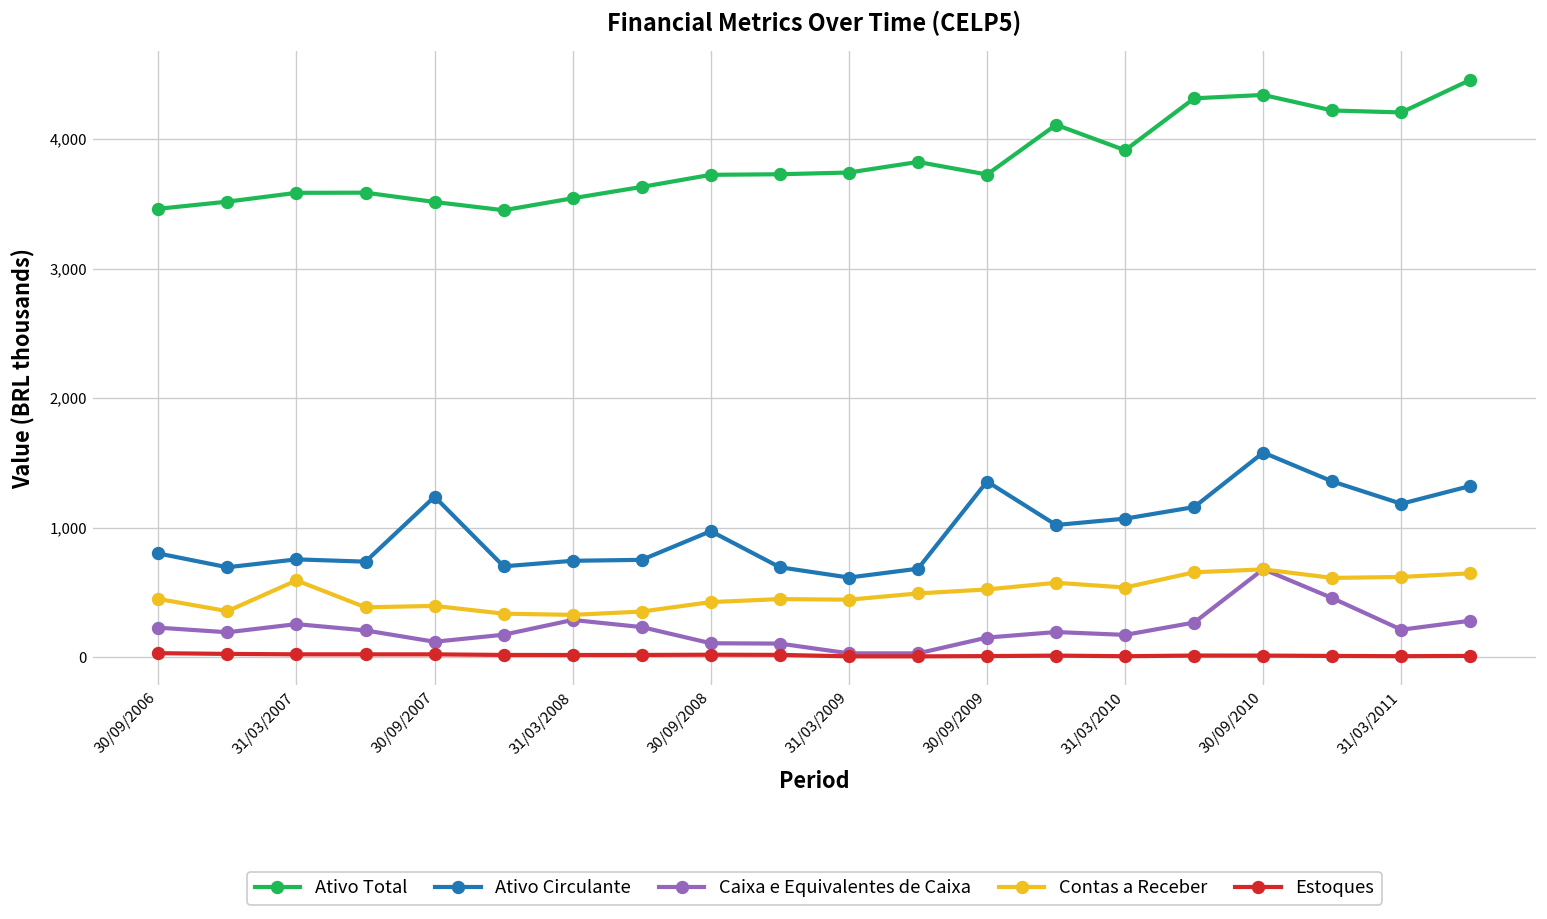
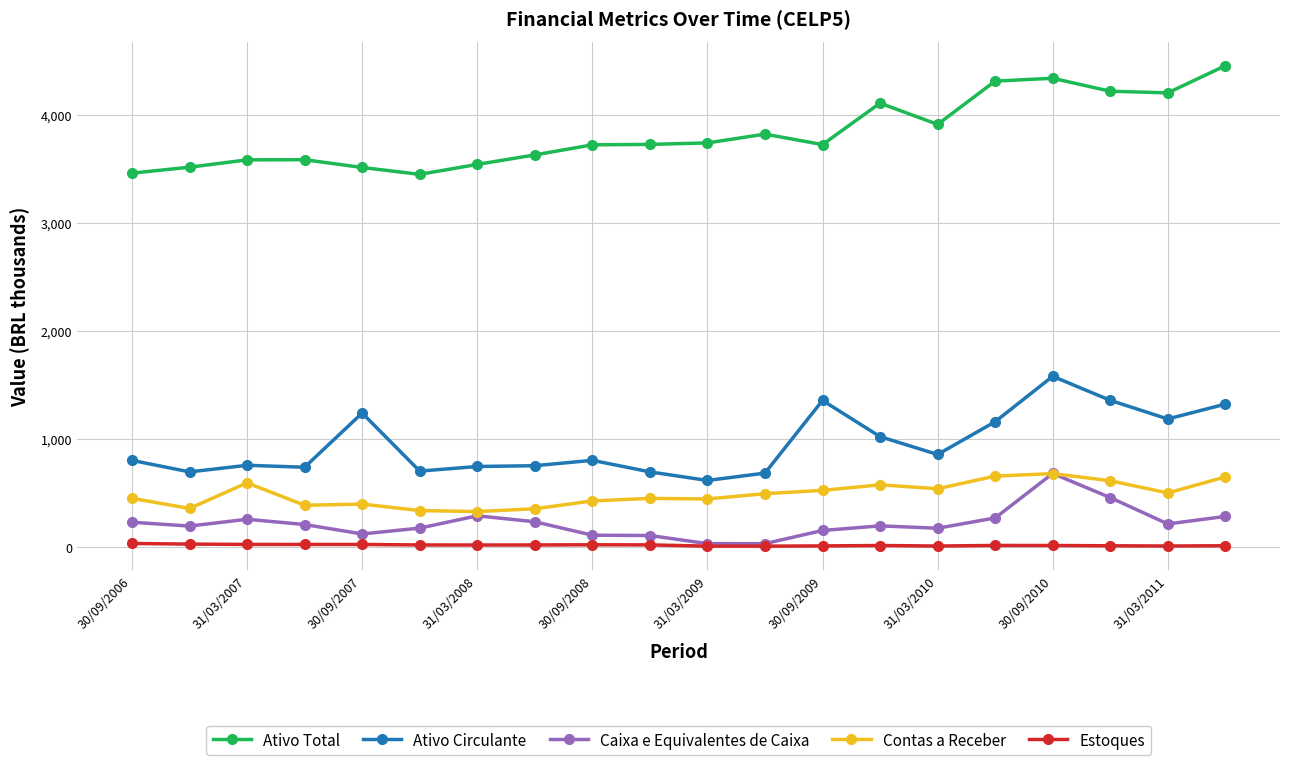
  {
    "Ativo Total": {
      "30/09/2006": "3,460",
      "31/03/2007": "3,580",
      "30/09/2007": "3,510",
      "31/03/2008": "3,540",
      "30/09/2008": "3,720",
      "31/03/2009": "3,740",
      "30/09/2009": "3,730",
      "31/03/2010": "3,910",
      "30/09/2010": "4,340",
      "31/03/2011": "4,200"
    },
    "Ativo Circulante": {
      "30/09/2006": "800",
      "31/03/2007": "760",
      "30/09/2007": "1,240",
      "31/03/2008": "750",
-     "30/09/2008": "970",
+     "30/09/2008": "800",
      "31/03/2009": "620",
      "30/09/2009": "1,360",
-     "31/03/2010": "1,070",
+     "31/03/2010": "860",
      "30/09/2010": "1,580",
      "31/03/2011": "1,190"
    },
    "Caixa e Equivalentes de Caixa": {
      "30/09/2006": "230",
      "31/03/2007": "260",
      "30/09/2007": "120",
      "31/03/2008": "290",
      "30/09/2008": "110",
      "30/09/2009": "150",
      "31/03/2010": "170",
      "31/03/2011": "210"
    },
    "Contas a Receber": {
      "30/09/2006": "450",
      "31/03/2007": "590",
      "30/09/2007": "400",
      "31/03/2008": "330",
      "30/09/2008": "430",
      "31/03/2009": "440",
      "30/09/2009": "520",
      "31/03/2010": "540",
-     "31/03/2011": "620"
+     "31/03/2011": "500"
    },
    "Estoques": {
      "30/09/2006": "30",
      "31/03/2007": "20",
      "30/09/2007": "20",
      "31/03/2008": "20",
      "30/09/2008": "20",
      "30/09/2009": "10",
      "31/03/2010": "10",
      "30/09/2010": "10",
      "31/03/2011": "10"
    }
  }
